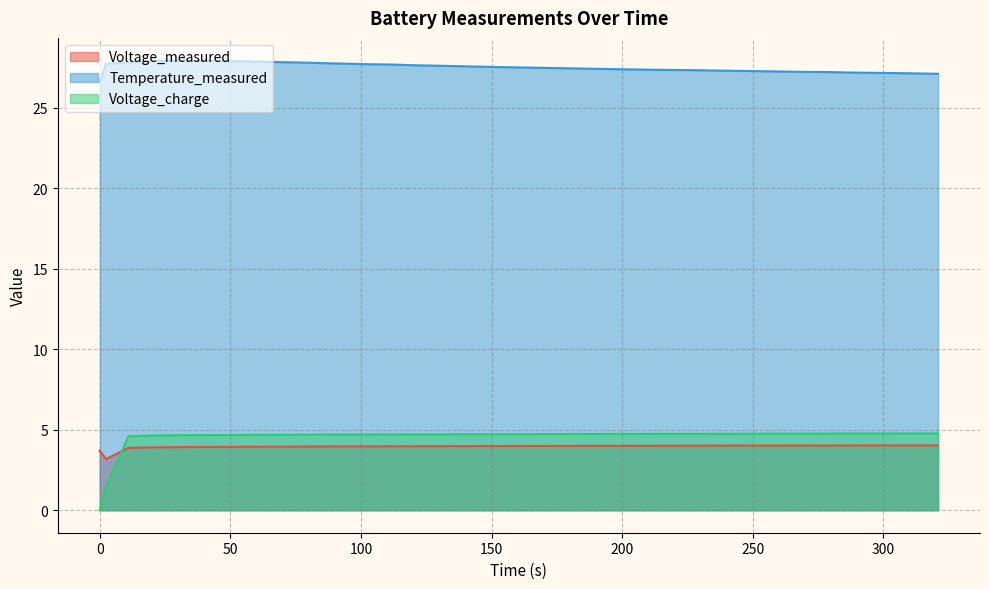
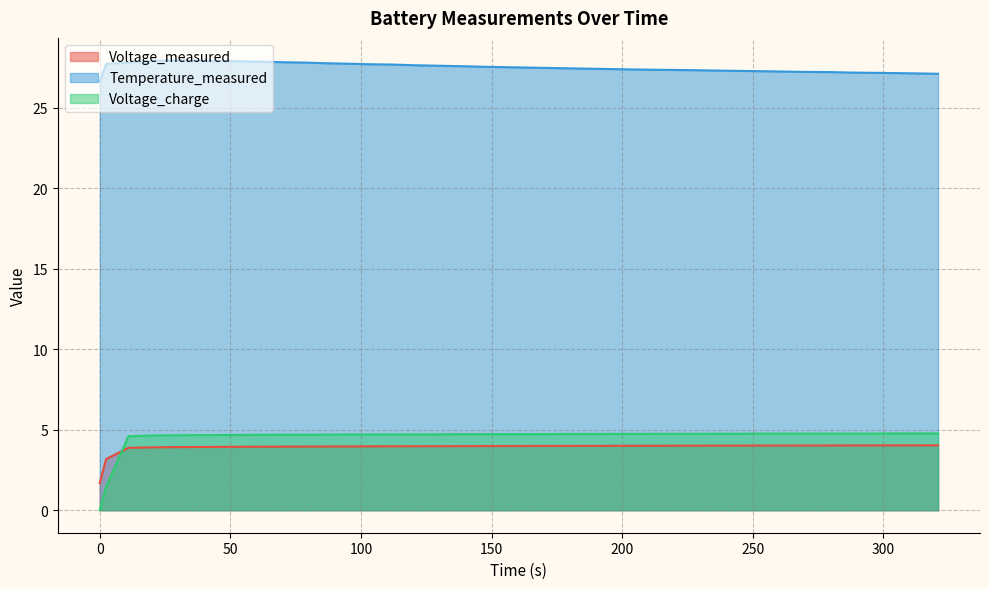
  {
    "Voltage_measured": {
-     "0": 3.7
+     "0": 1.7
    },
    "Voltage_charge": {
      "0": 0.0
    }
  }
